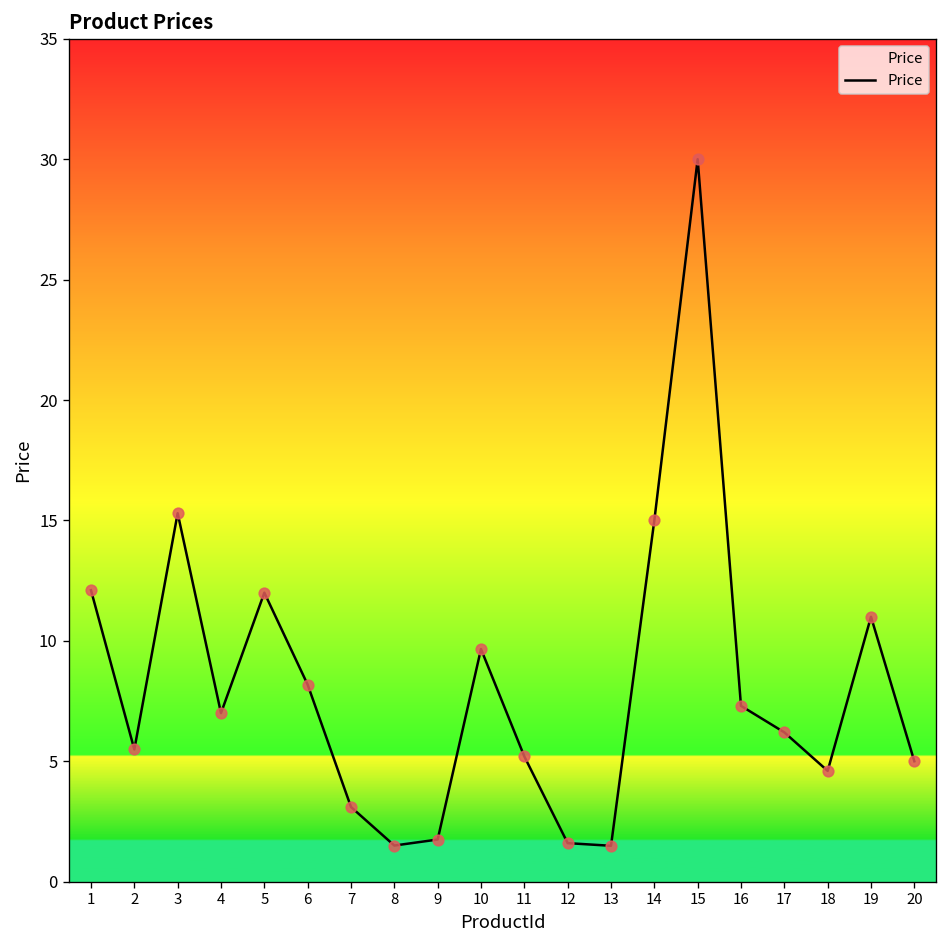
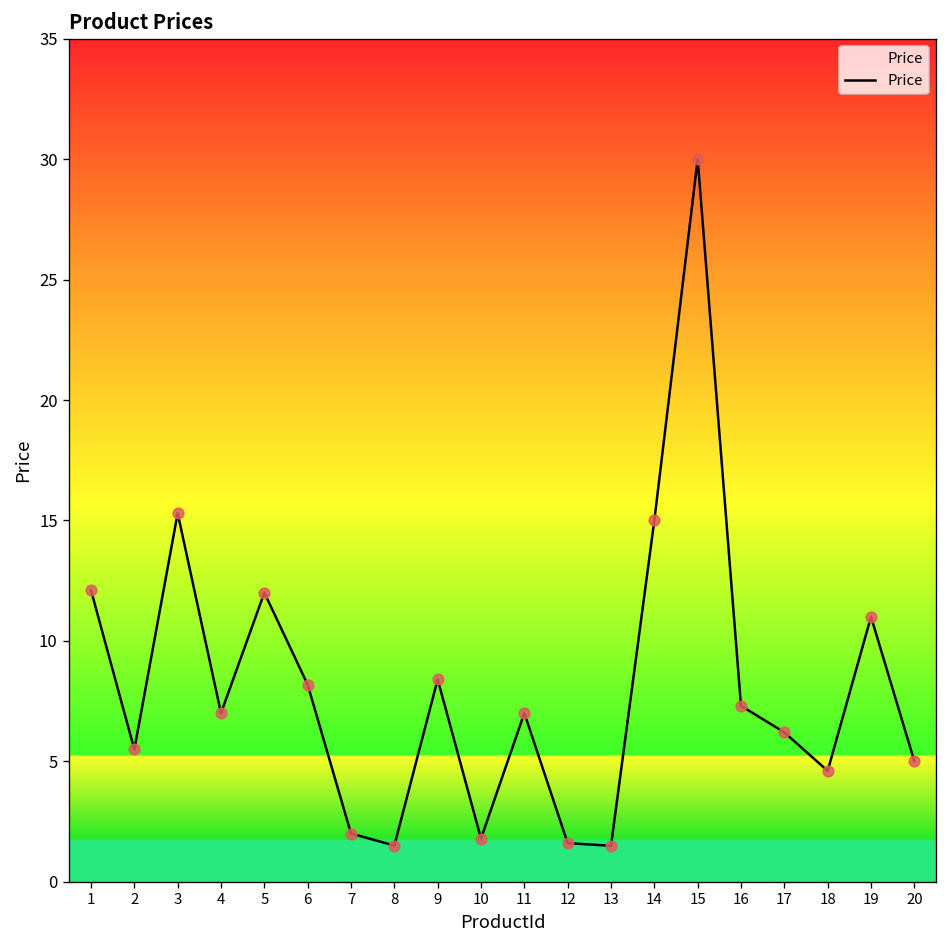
  {
    "1": 12.1,
    "2": 5.5,
    "3": 15.3,
    "4": 7.0,
    "5": 12.0,
    "6": 8.2,
-   "7": 3.1,
+   "7": 2.0,
    "8": 1.5,
-   "9": 1.8,
-   "10": 9.7,
-   "11": 5.2,
+   "9": 8.4,
+   "10": 1.8,
+   "11": 7.0,
    "12": 1.6,
    "13": 1.5,
    "14": 15.0,
    "15": 30.0,
    "16": 7.3,
    "17": 6.2,
    "18": 4.6,
    "19": 11.0,
    "20": 5.0
  }
